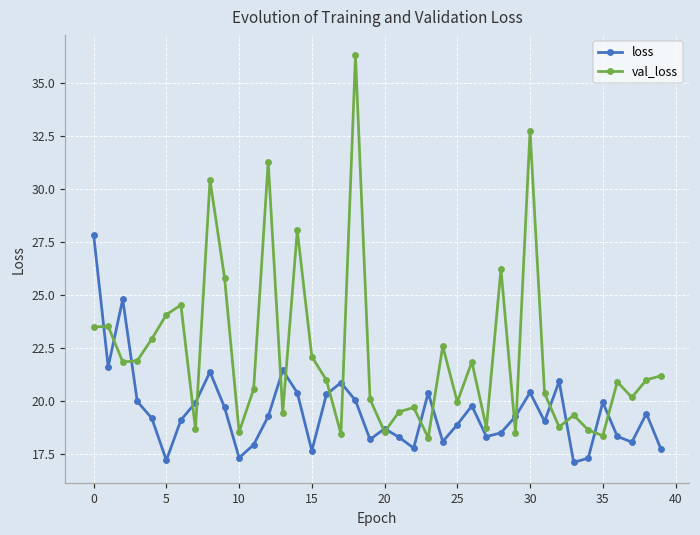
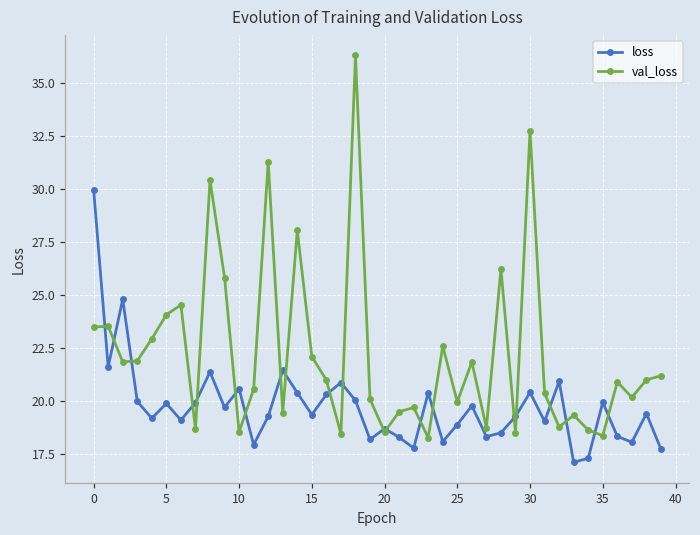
  {
    "loss": {
-     "0": 27.8,
-     "5": 17.2,
-     "10": 17.3,
-     "15": 17.6,
+     "0": 30.0,
+     "5": 19.9,
+     "10": 20.6,
+     "15": 19.3,
      "20": 18.7,
      "25": 18.9,
      "30": 20.4,
      "35": 19.9
    },
    "val_loss": {
      "0": 23.5,
      "5": 24.1,
      "10": 18.5,
      "15": 22.1,
      "20": 18.5,
      "25": 19.9,
      "30": 32.8,
      "35": 18.3
    }
  }
